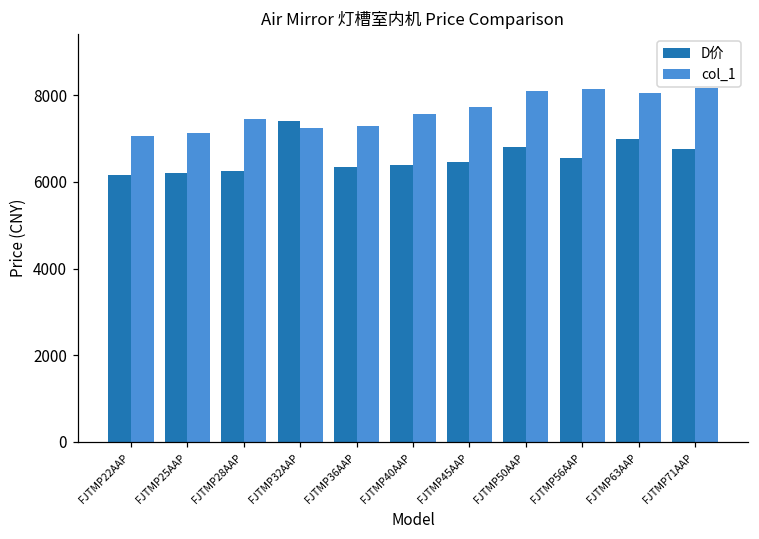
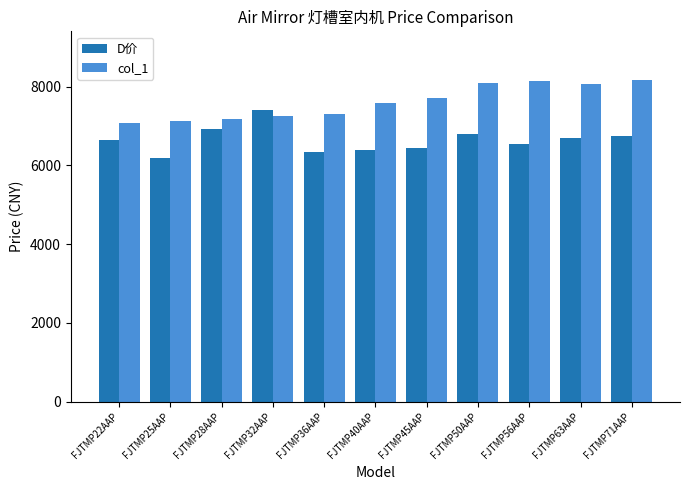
  {
    "D价": {
-     "FJTMP22AAP": 6200,
+     "FJTMP22AAP": 6700,
      "FJTMP25AAP": 6200,
-     "FJTMP28AAP": 6300,
+     "FJTMP28AAP": 6900,
      "FJTMP32AAP": 7400,
      "FJTMP36AAP": 6400,
      "FJTMP40AAP": 6400,
      "FJTMP45AAP": 6500,
      "FJTMP50AAP": 6800,
      "FJTMP56AAP": 6600,
-     "FJTMP63AAP": 7000,
+     "FJTMP63AAP": 6700,
      "FJTMP71AAP": 6800
    },
    "col_1": {
      "FJTMP22AAP": 7100,
      "FJTMP25AAP": 7100,
-     "FJTMP28AAP": 7400,
+     "FJTMP28AAP": 7200,
      "FJTMP32AAP": 7300,
      "FJTMP36AAP": 7300,
      "FJTMP40AAP": 7600,
      "FJTMP45AAP": 7700,
      "FJTMP50AAP": 8100,
      "FJTMP56AAP": 8200,
      "FJTMP63AAP": 8100,
      "FJTMP71AAP": 8200
    }
  }
